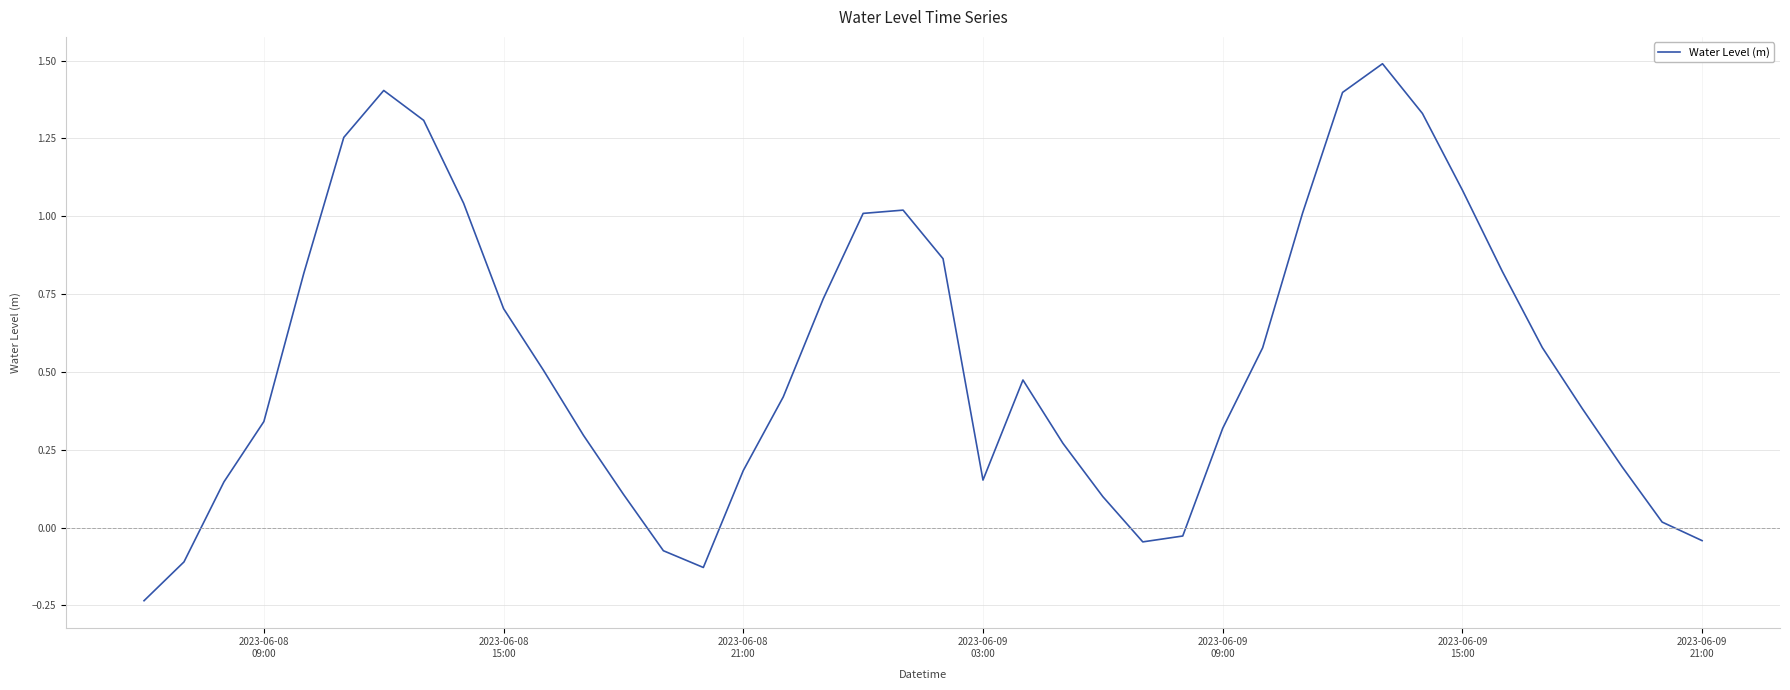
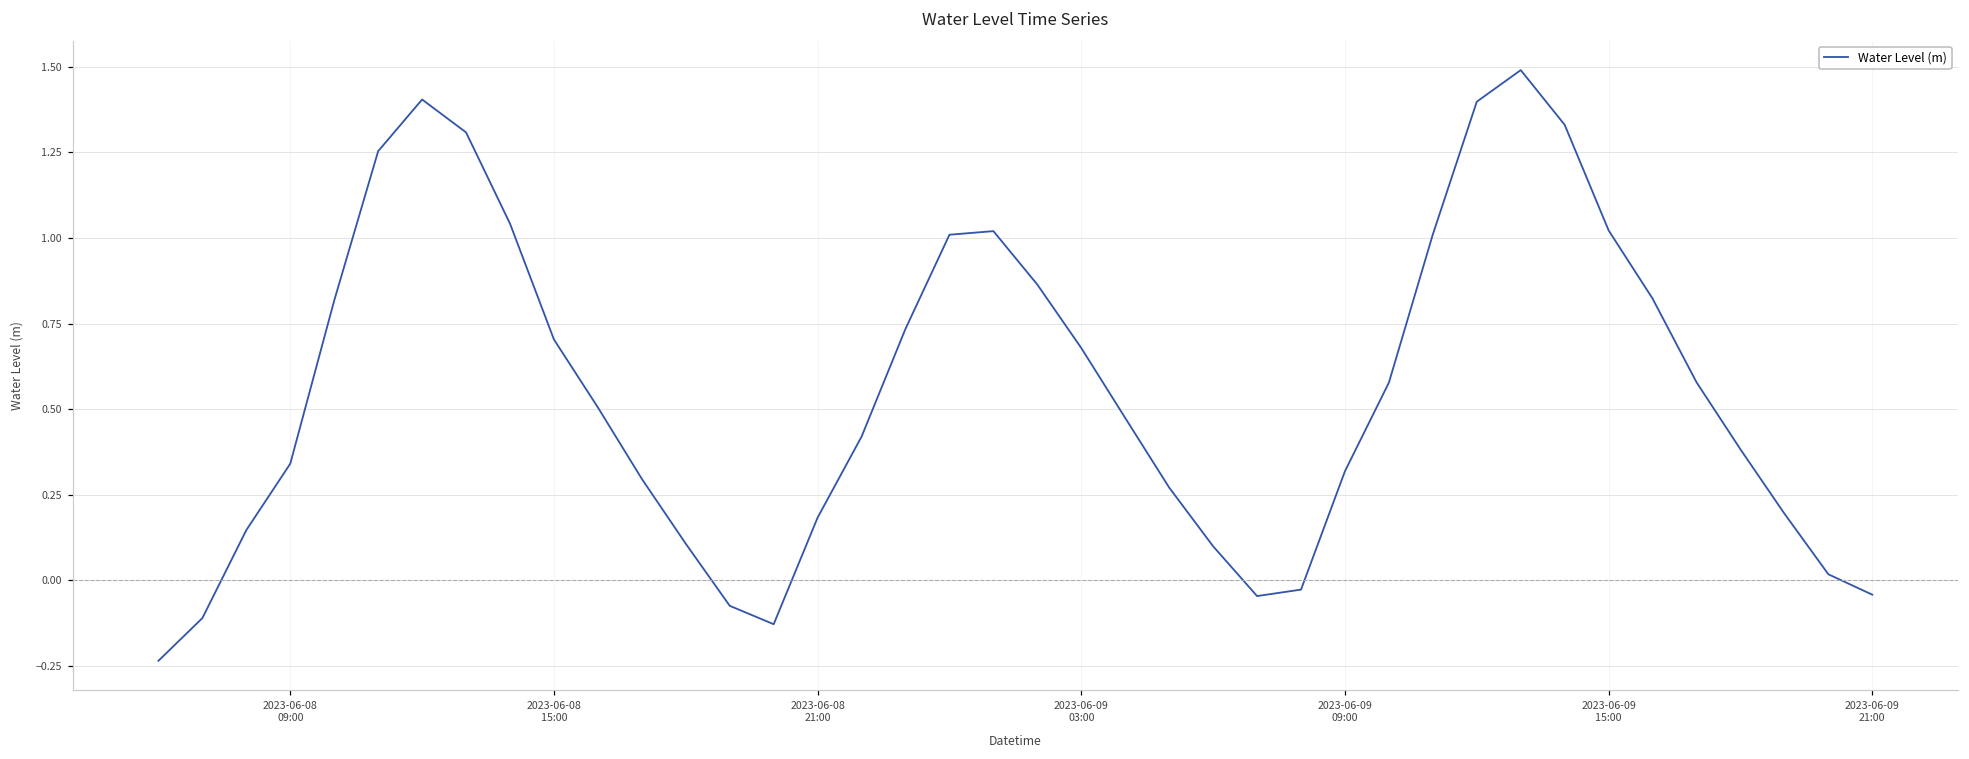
  {
    "2023-06-08 09:00": 0.34,
    "2023-06-08 15:00": 0.70,
    "2023-06-08 21:00": 0.18,
-   "2023-06-09 03:00": 0.15,
+   "2023-06-09 03:00": 0.68,
    "2023-06-09 09:00": 0.32,
-   "2023-06-09 15:00": 1.08,
+   "2023-06-09 15:00": 1.02,
    "2023-06-09 21:00": -0.04
  }
